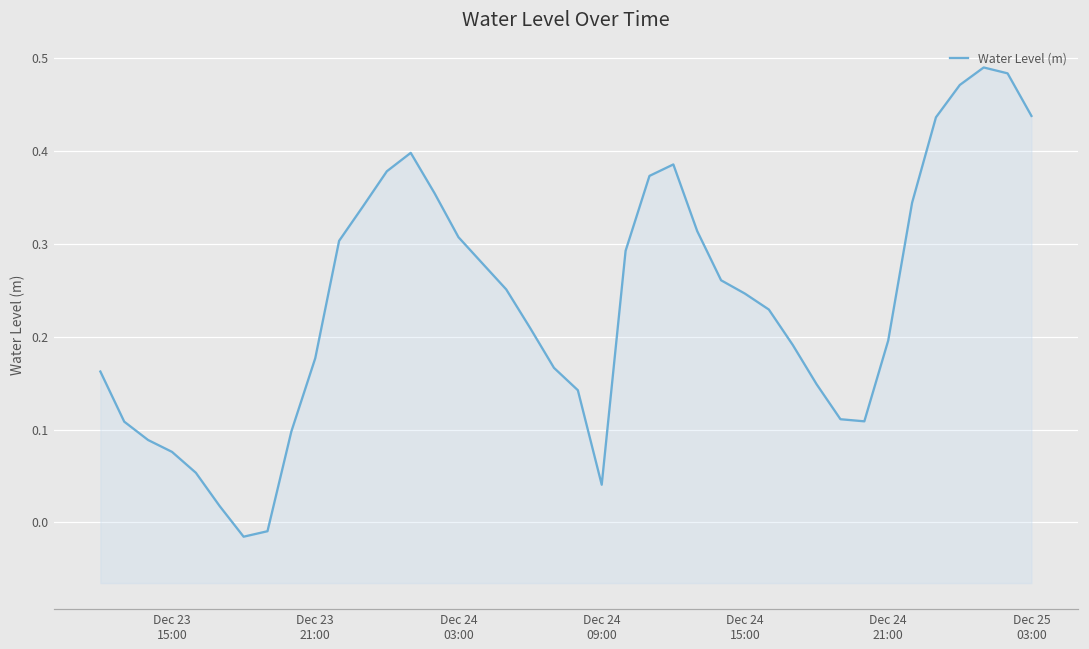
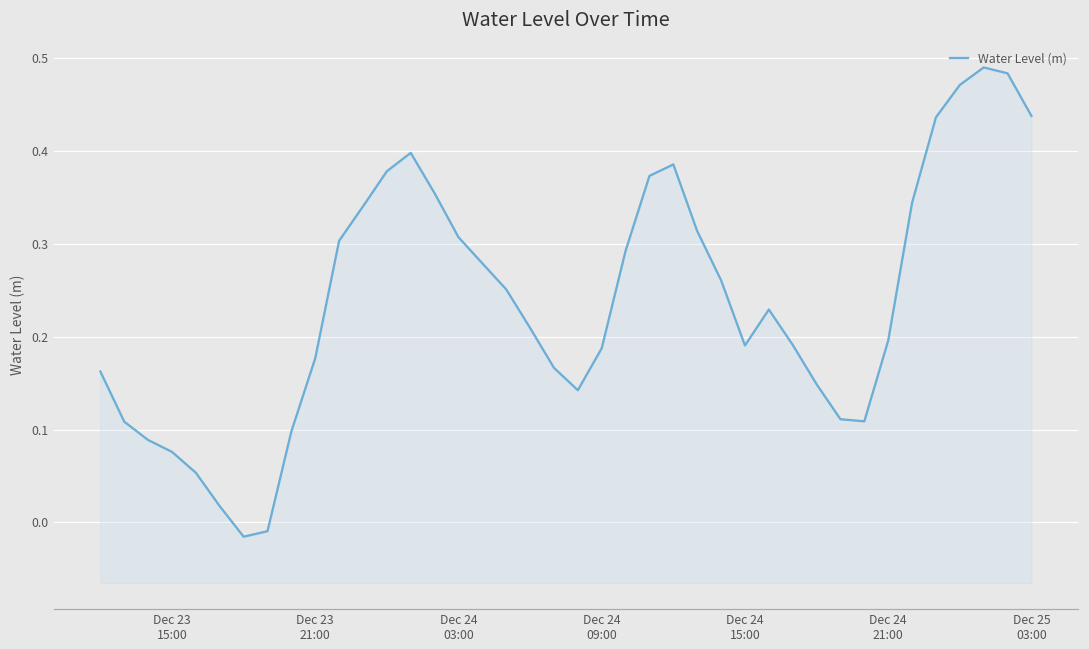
  {
    "Dec 23 15:00": 0.08,
    "Dec 23 21:00": 0.18,
    "Dec 24 03:00": 0.31,
-   "Dec 24 09:00": 0.04,
-   "Dec 24 15:00": 0.25,
+   "Dec 24 09:00": 0.19,
+   "Dec 24 15:00": 0.19,
    "Dec 24 21:00": 0.20,
    "Dec 25 03:00": 0.44
  }
